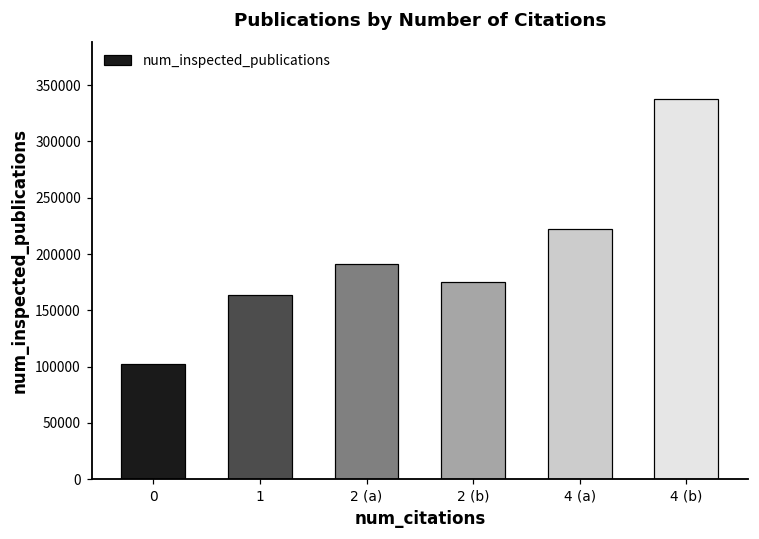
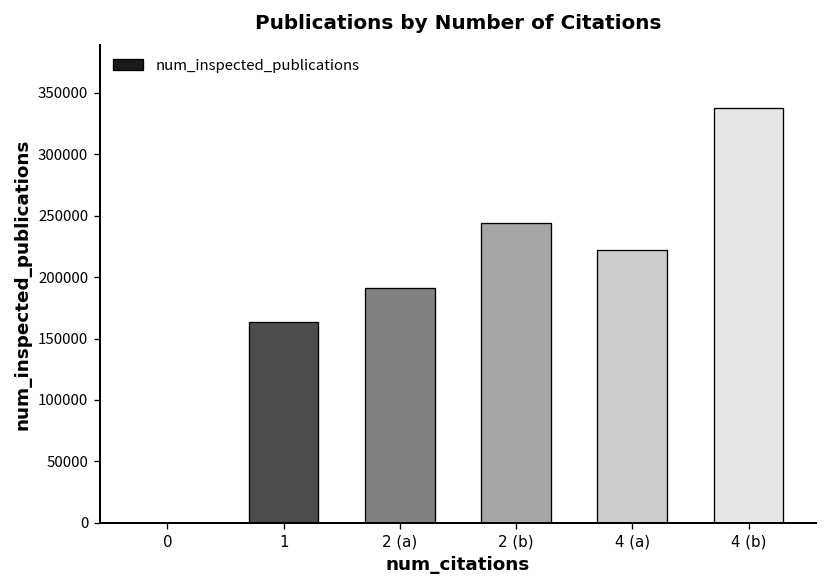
  {
-   "0": 102000,
+   "0": 0,
    "1": 164000,
    "2 (a)": 191000,
-   "2 (b)": 175000,
+   "2 (b)": 244000,
    "4 (a)": 222000,
    "4 (b)": 338000
  }
